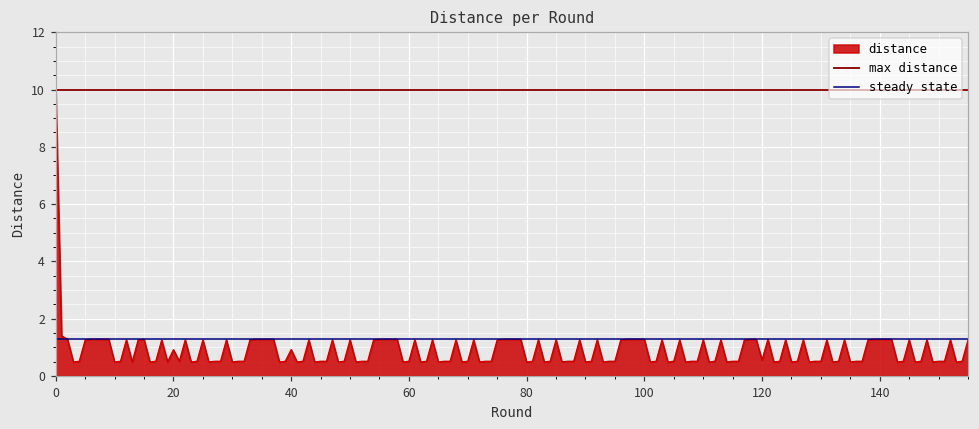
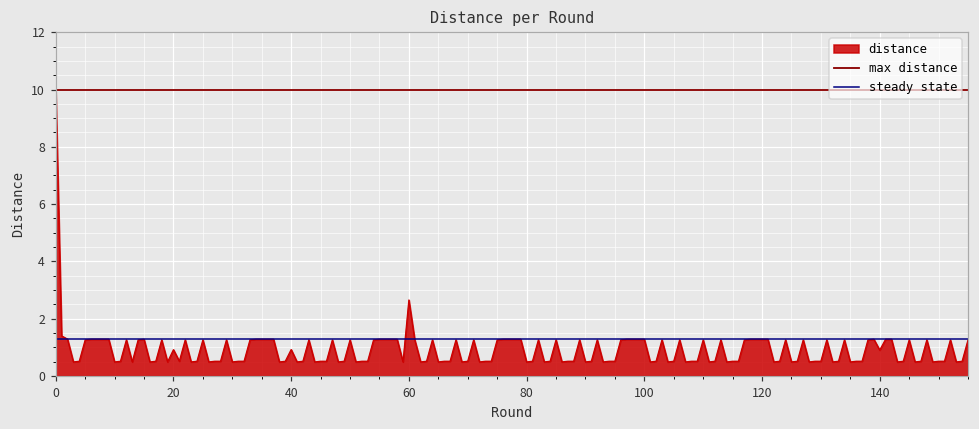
  {
    "0": 10.0,
    "20": 0.9,
    "40": 0.9,
-   "60": 0.5,
+   "60": 2.7,
    "80": 0.5,
    "100": 1.3,
-   "120": 0.6,
-   "140": 1.3
+   "120": 1.3,
+   "140": 0.9
  }
